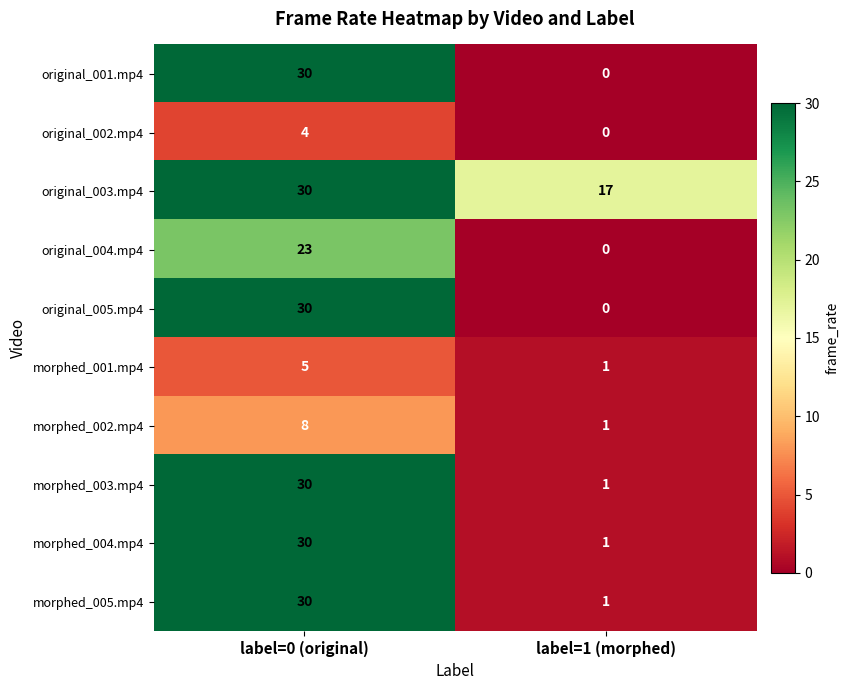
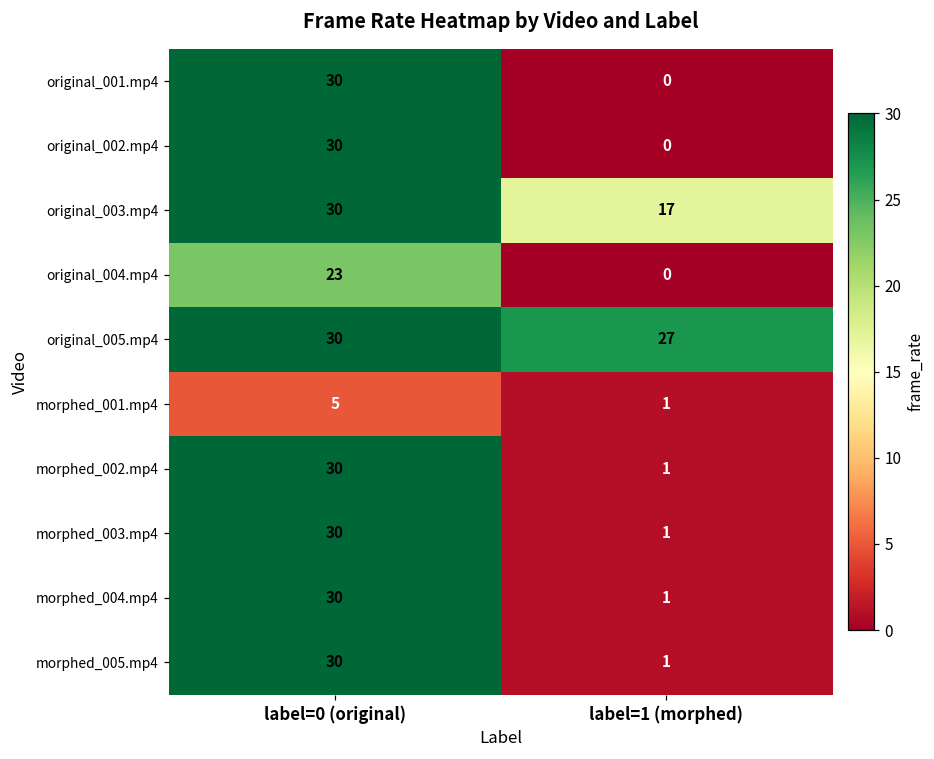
  {
    "original_001.mp4": {
      "label=0 (original)": 30,
      "label=1 (morphed)": 0
    },
    "original_002.mp4": {
-     "label=0 (original)": 4,
+     "label=0 (original)": 30,
      "label=1 (morphed)": 0
    },
    "original_003.mp4": {
      "label=0 (original)": 30,
      "label=1 (morphed)": 17
    },
    "original_004.mp4": {
      "label=0 (original)": 23,
      "label=1 (morphed)": 0
    },
    "original_005.mp4": {
      "label=0 (original)": 30,
-     "label=1 (morphed)": 0
+     "label=1 (morphed)": 27
    },
    "morphed_001.mp4": {
      "label=0 (original)": 5,
      "label=1 (morphed)": 1
    },
    "morphed_002.mp4": {
-     "label=0 (original)": 8,
+     "label=0 (original)": 30,
      "label=1 (morphed)": 1
    },
    "morphed_003.mp4": {
      "label=0 (original)": 30,
      "label=1 (morphed)": 1
    },
    "morphed_004.mp4": {
      "label=0 (original)": 30,
      "label=1 (morphed)": 1
    },
    "morphed_005.mp4": {
      "label=0 (original)": 30,
      "label=1 (morphed)": 1
    }
  }
